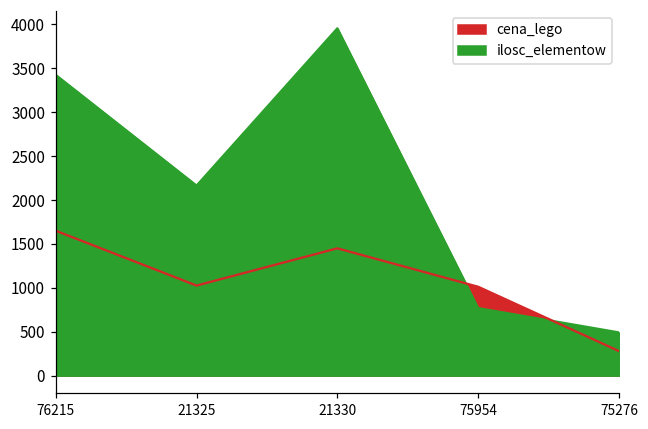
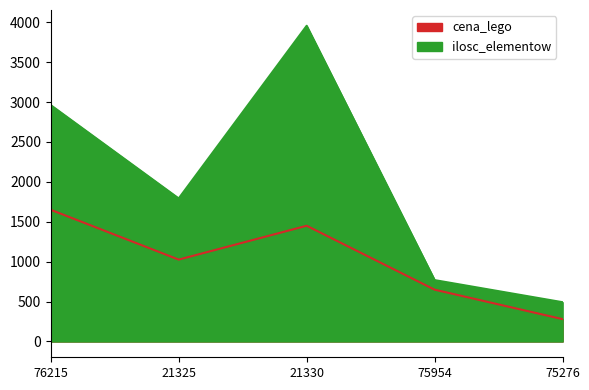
  {
    "cena_lego": {
      "76215": 1600,
      "21325": 1000,
      "21330": 1400,
-     "75954": 1000,
+     "75954": 600,
      "75276": 300
    },
    "ilosc_elementow": {
-     "76215": 3400,
-     "21325": 2200,
+     "76215": 3000,
+     "21325": 1800,
      "21330": 4000,
      "75954": 800,
      "75276": 500
    }
  }
